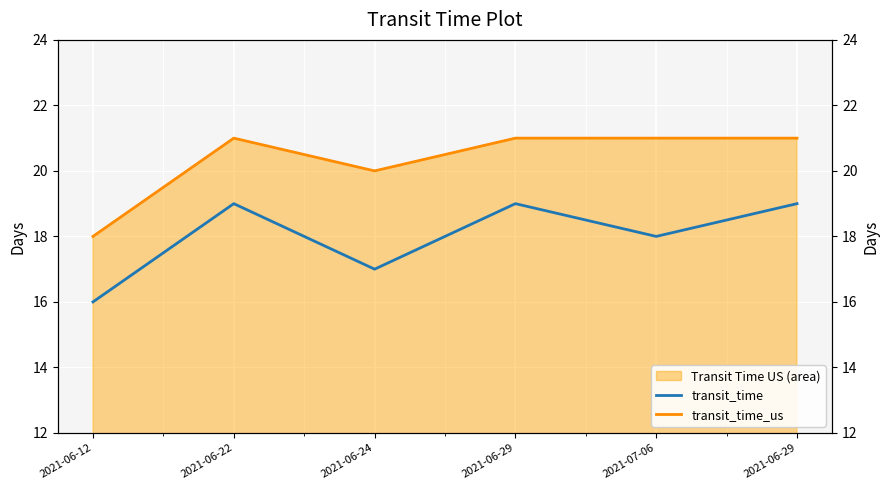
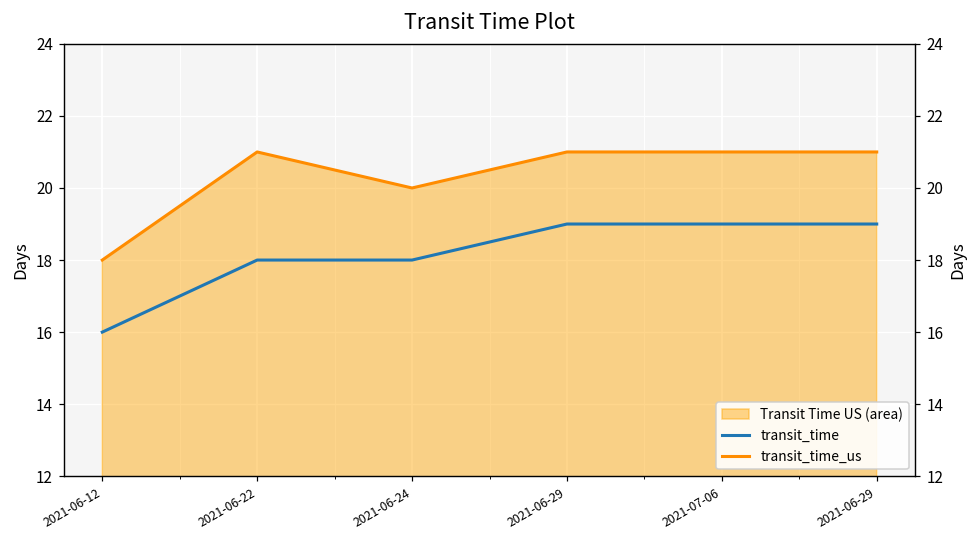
  {
    "transit_time": {
      "2021-06-12": 16,
-     "2021-06-22": 19,
-     "2021-06-24": 17,
-     "2021-07-06": 18
+     "2021-06-22": 18,
+     "2021-06-24": 18,
+     "2021-07-06": 19
    },
    "Transit Time US (area)": {
      "2021-06-12": 18,
      "2021-06-22": 21,
      "2021-06-24": 20,
      "2021-07-06": 21
    }
  }
